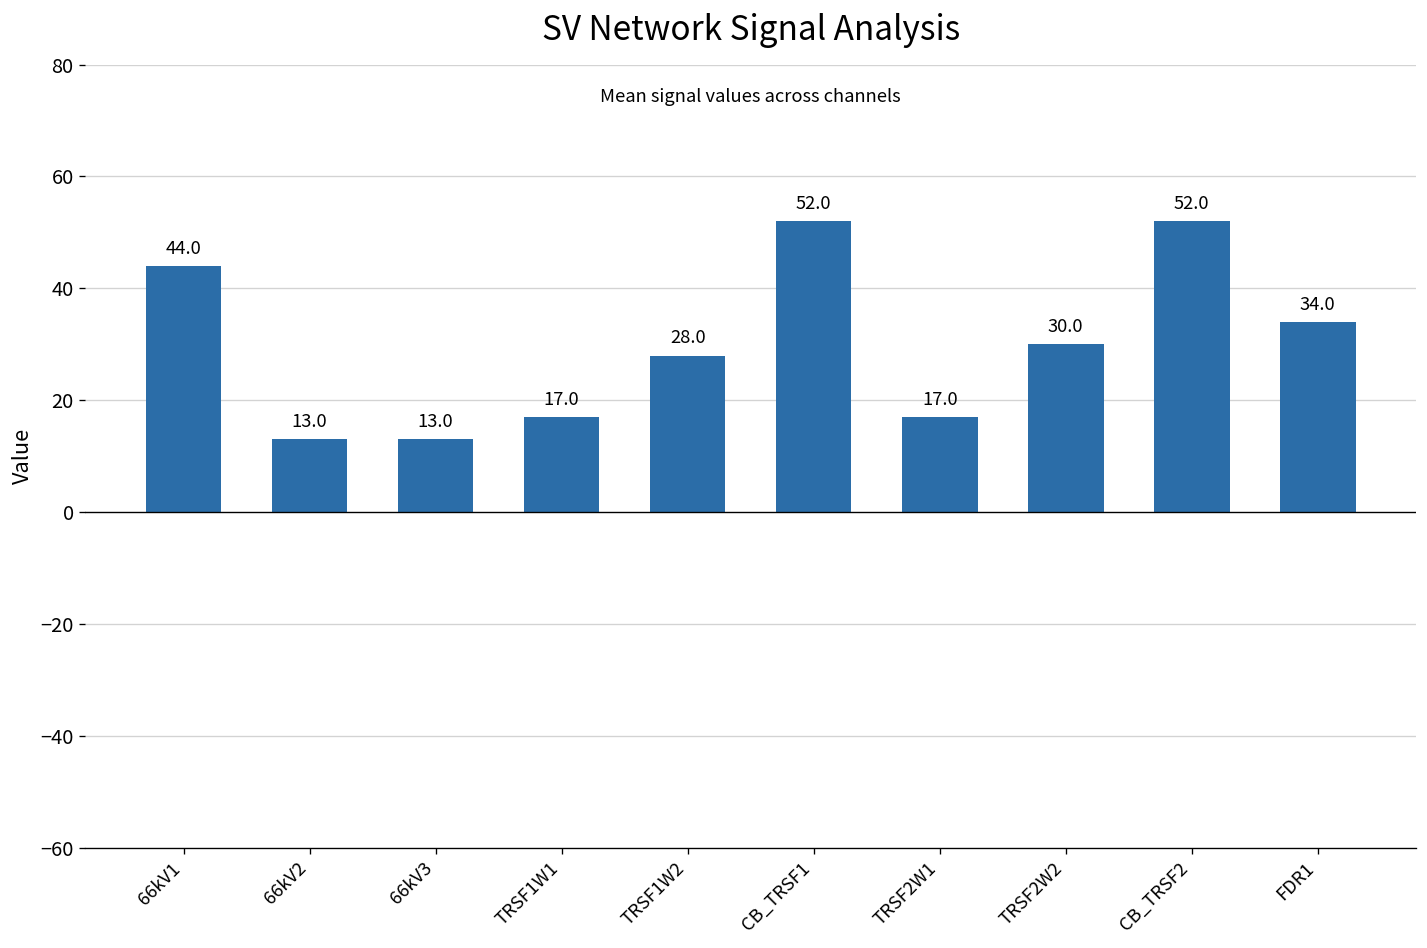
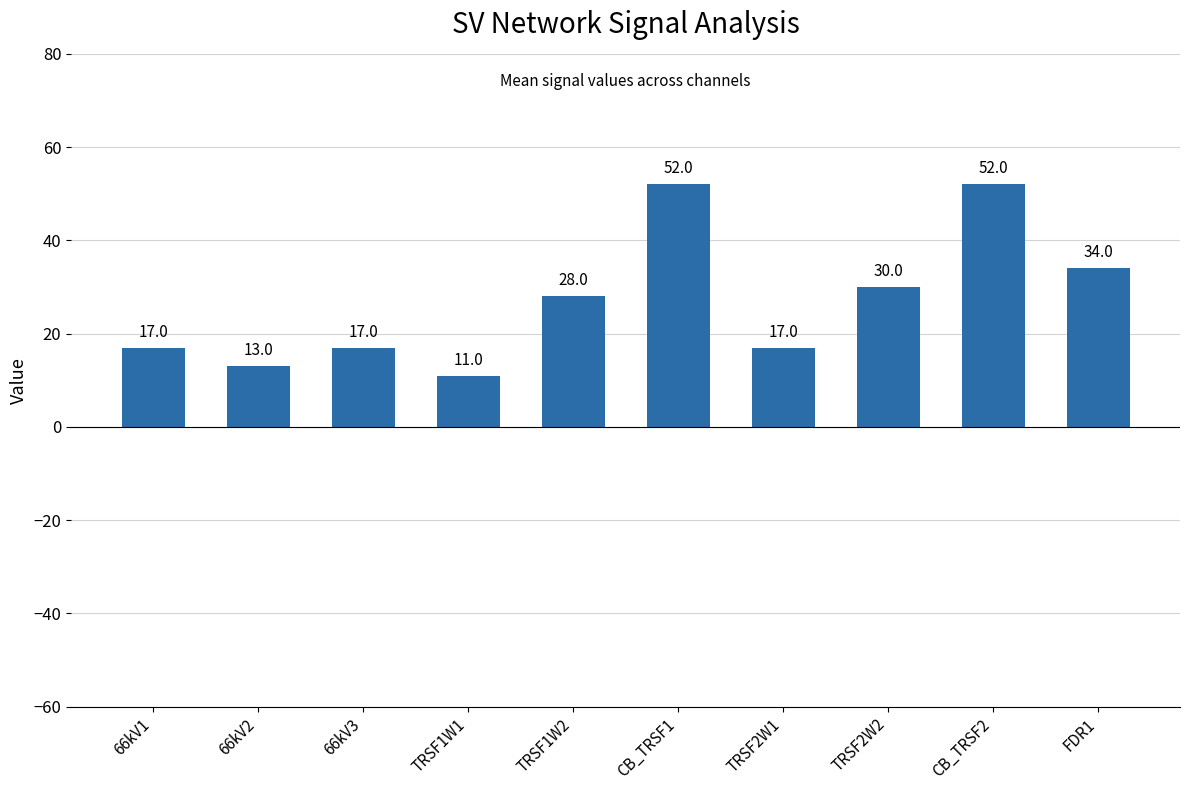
  {
-   "66kV1": 44.0,
+   "66kV1": 17.0,
    "66kV2": 13.0,
-   "66kV3": 13.0,
-   "TRSF1W1": 17.0,
+   "66kV3": 17.0,
+   "TRSF1W1": 11.0,
    "TRSF1W2": 28.0,
    "CB_TRSF1": 52.0,
    "TRSF2W1": 17.0,
    "TRSF2W2": 30.0,
    "CB_TRSF2": 52.0,
    "FDR1": 34.0
  }
